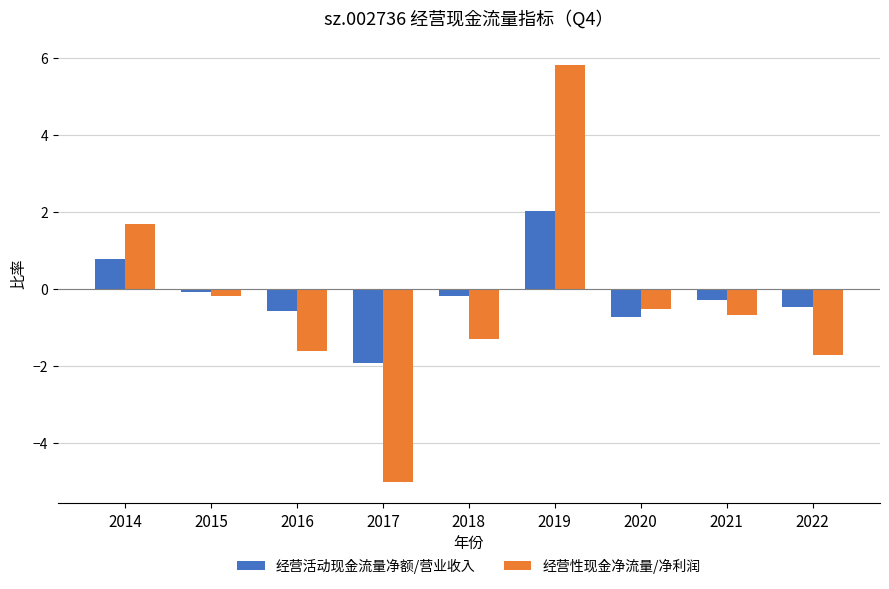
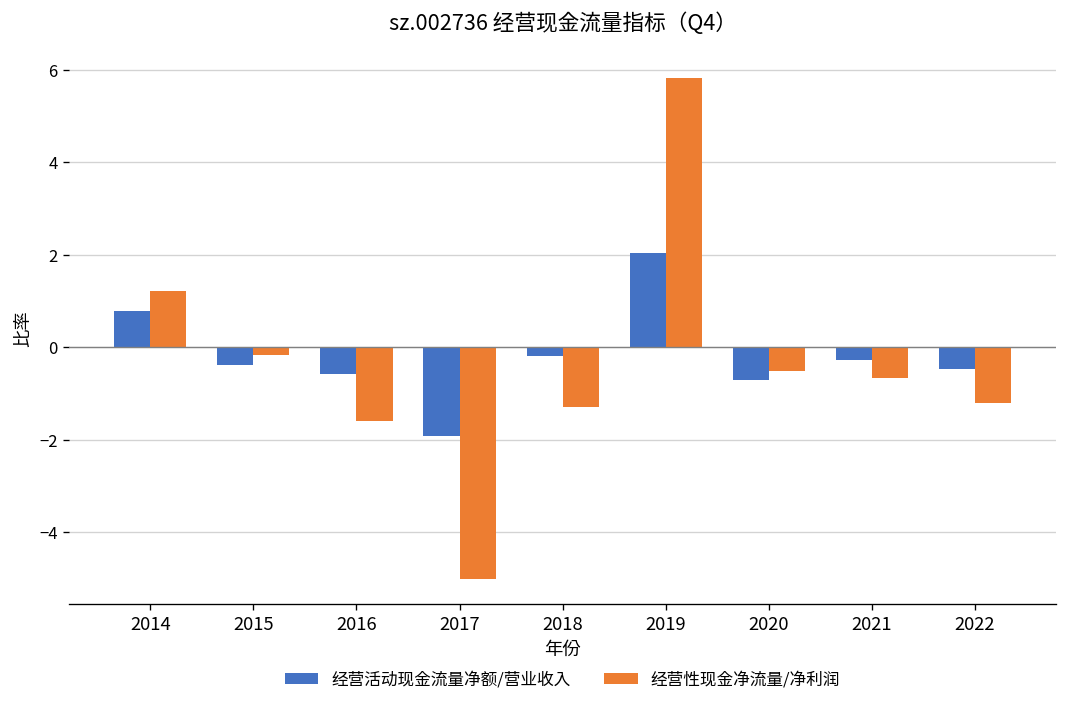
  {
    "经营活动现金流量净额/营业收入": {
      "2014": 0.8,
-     "2015": -0.1,
+     "2015": -0.4,
      "2016": -0.6,
      "2017": -1.9,
      "2018": -0.2,
      "2019": 2.0,
      "2020": -0.7,
      "2021": -0.3,
      "2022": -0.5
    },
    "经营性现金净流量/净利润": {
-     "2014": 1.7,
+     "2014": 1.2,
      "2015": -0.2,
      "2016": -1.6,
      "2017": -5.0,
      "2018": -1.3,
      "2019": 5.8,
      "2020": -0.5,
      "2021": -0.7,
-     "2022": -1.7
+     "2022": -1.2
    }
  }
